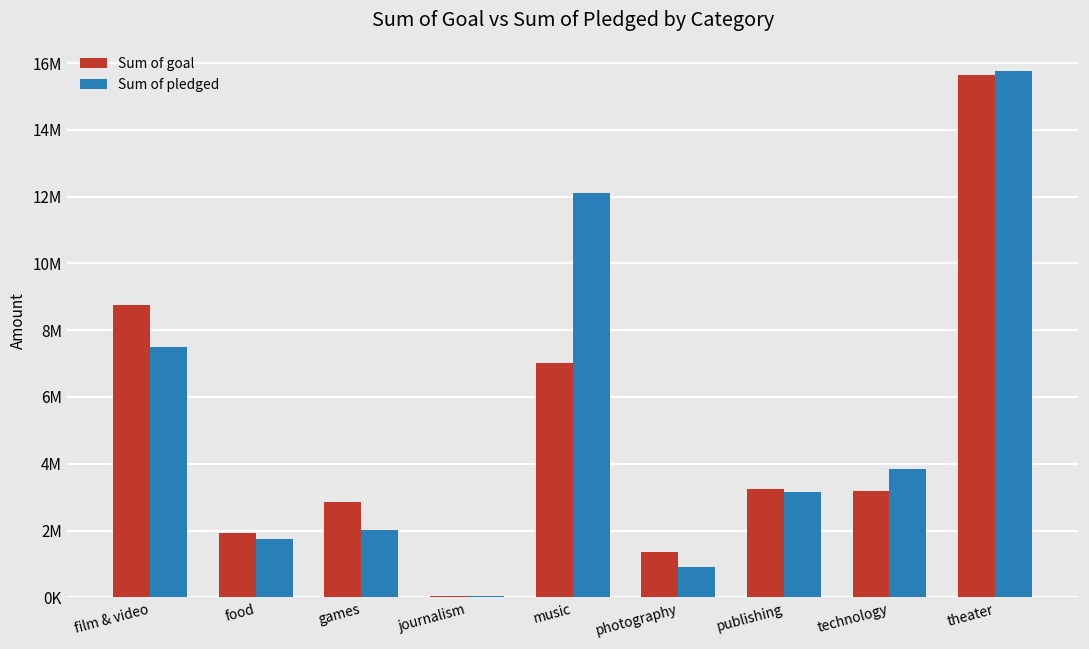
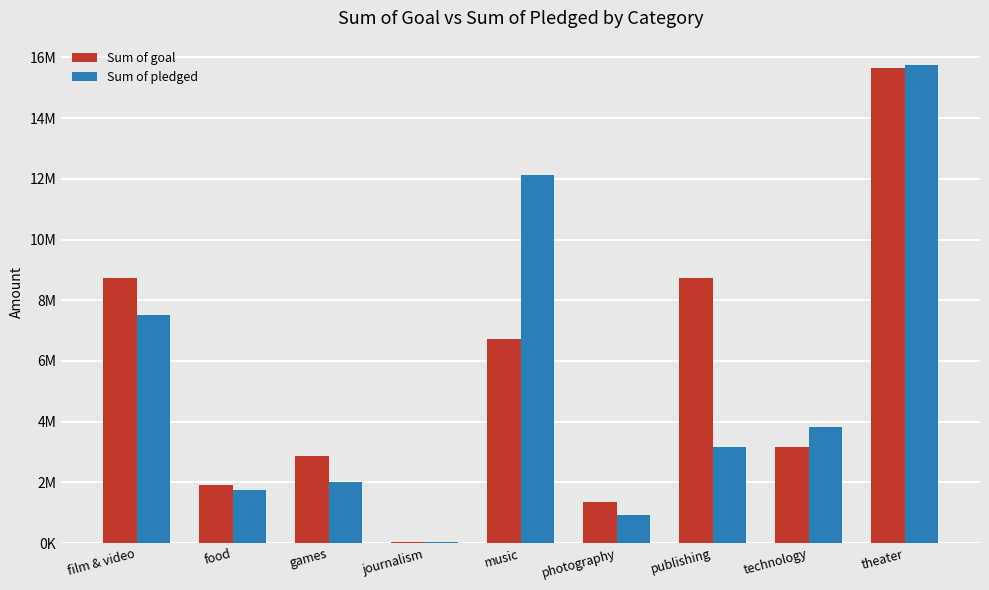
  {
    "Sum of goal": {
      "film & video": 8700000,
      "food": 1900000,
      "games": 2900000,
-     "music": 7000000,
+     "music": 6700000,
      "photography": 1400000,
-     "publishing": 3200000,
+     "publishing": 8700000,
      "technology": 3200000,
      "theater": 15600000
    },
    "Sum of pledged": {
      "film & video": 7500000,
      "food": 1700000,
      "games": 2000000,
      "music": 12100000,
      "photography": 900000,
      "publishing": 3100000,
      "technology": 3800000,
      "theater": 15800000
    }
  }
